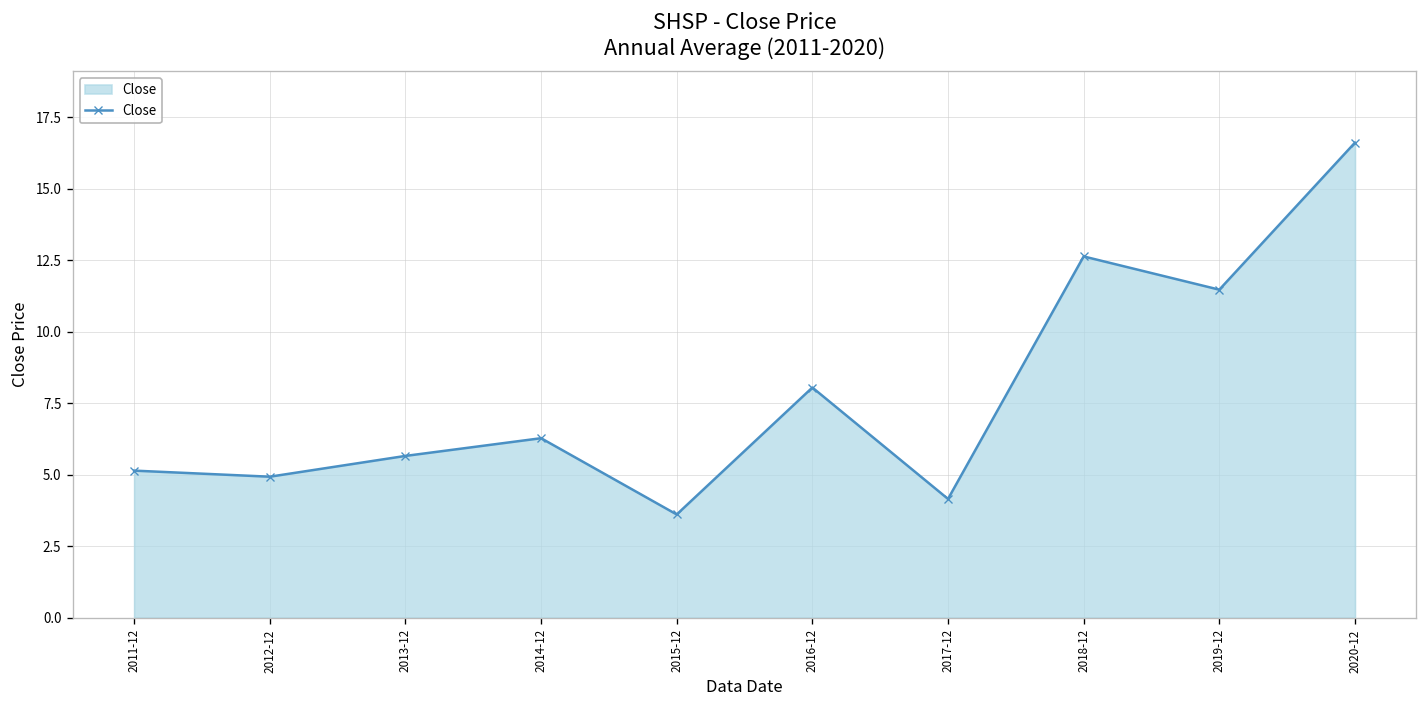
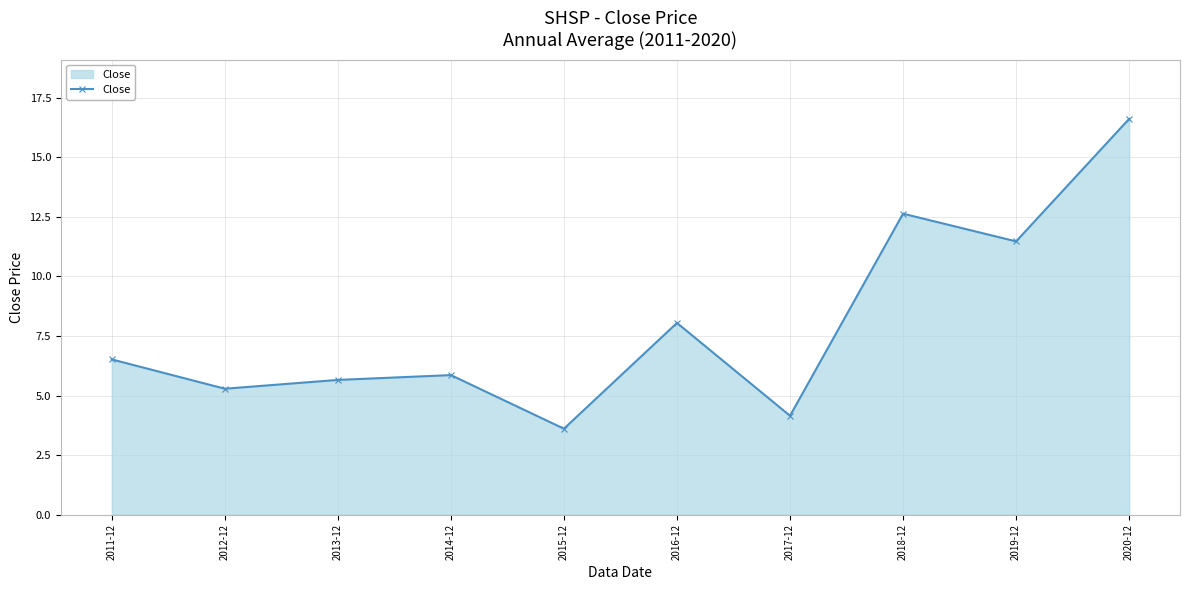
  {
-   "2011-12": 5.1,
-   "2012-12": 4.9,
+   "2011-12": 6.5,
+   "2012-12": 5.3,
    "2013-12": 5.7,
-   "2014-12": 6.3,
+   "2014-12": 5.9,
    "2015-12": 3.6,
    "2016-12": 8.0,
    "2017-12": 4.1,
    "2018-12": 12.6,
    "2019-12": 11.5,
    "2020-12": 16.6
  }
